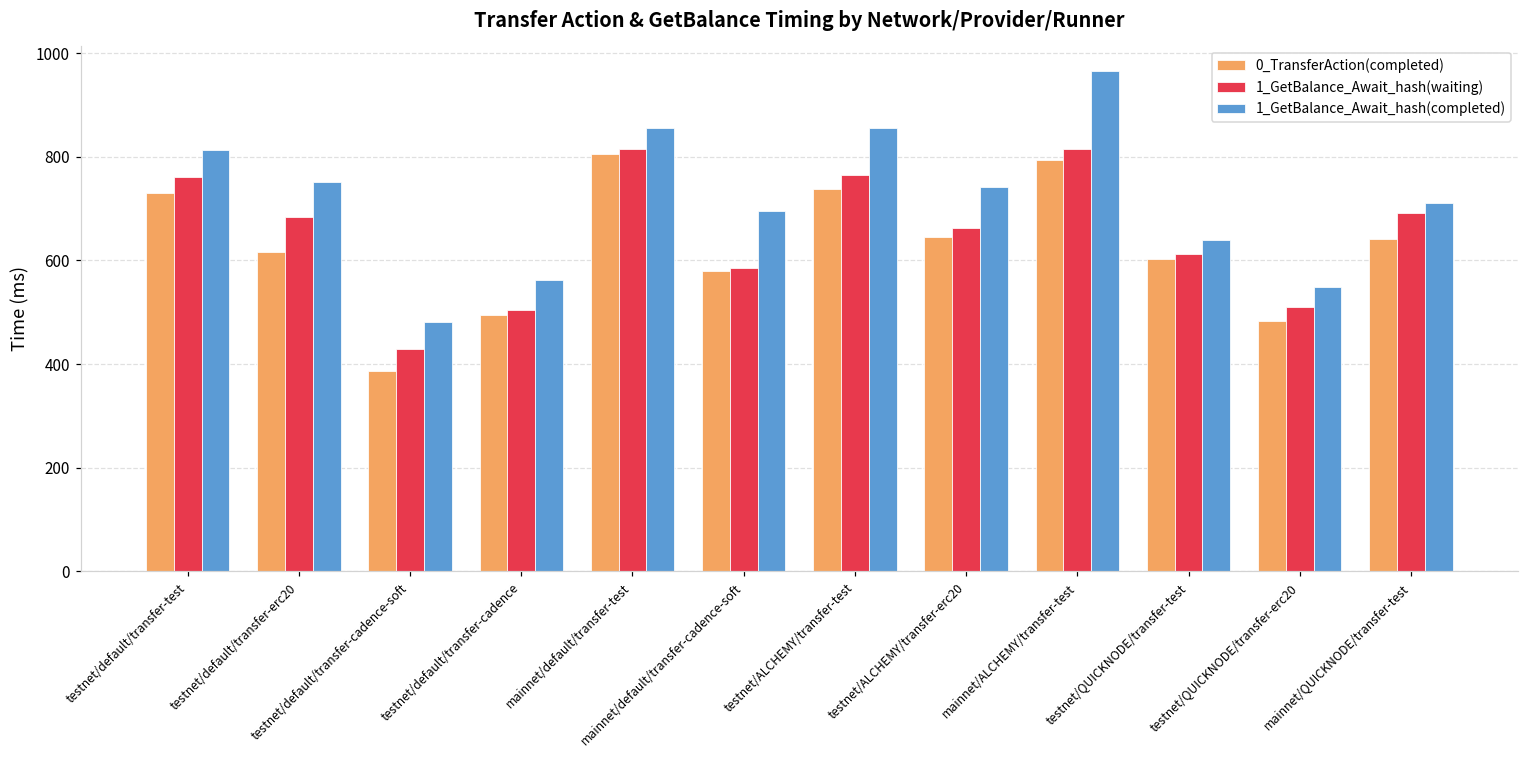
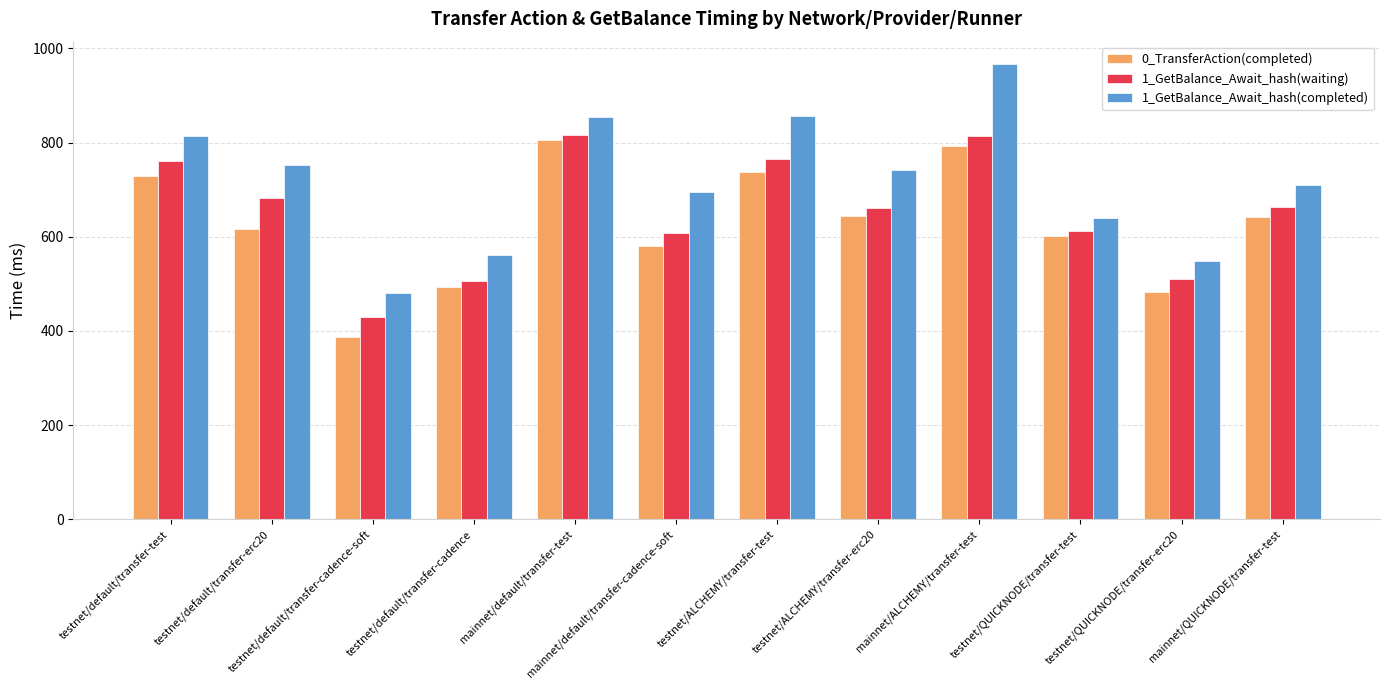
  {
    "0_TransferAction(completed)": {
      "testnet/default/transfer-test": 730,
      "testnet/default/transfer-erc20": 620,
      "testnet/default/transfer-cadence-soft": 390,
      "testnet/default/transfer-cadence": 490,
      "mainnet/default/transfer-test": 810,
      "mainnet/default/transfer-cadence-soft": 580,
      "testnet/ALCHEMY/transfer-test": 740,
      "testnet/ALCHEMY/transfer-erc20": 650,
      "mainnet/ALCHEMY/transfer-test": 790,
      "testnet/QUICKNODE/transfer-test": 600,
      "testnet/QUICKNODE/transfer-erc20": 480,
      "mainnet/QUICKNODE/transfer-test": 640
    },
    "1_GetBalance_Await_hash(waiting)": {
      "testnet/default/transfer-test": 760,
      "testnet/default/transfer-erc20": 680,
      "testnet/default/transfer-cadence-soft": 430,
      "testnet/default/transfer-cadence": 510,
      "mainnet/default/transfer-test": 820,
-     "mainnet/default/transfer-cadence-soft": 590,
+     "mainnet/default/transfer-cadence-soft": 610,
      "testnet/ALCHEMY/transfer-test": 770,
      "testnet/ALCHEMY/transfer-erc20": 660,
      "mainnet/ALCHEMY/transfer-test": 820,
      "testnet/QUICKNODE/transfer-test": 610,
      "testnet/QUICKNODE/transfer-erc20": 510,
-     "mainnet/QUICKNODE/transfer-test": 690
+     "mainnet/QUICKNODE/transfer-test": 660
    },
    "1_GetBalance_Await_hash(completed)": {
      "testnet/default/transfer-test": 810,
      "testnet/default/transfer-erc20": 750,
      "testnet/default/transfer-cadence-soft": 480,
      "testnet/default/transfer-cadence": 560,
      "mainnet/default/transfer-test": 860,
      "mainnet/default/transfer-cadence-soft": 700,
      "testnet/ALCHEMY/transfer-test": 860,
      "testnet/ALCHEMY/transfer-erc20": 740,
      "mainnet/ALCHEMY/transfer-test": 970,
      "testnet/QUICKNODE/transfer-test": 640,
      "testnet/QUICKNODE/transfer-erc20": 550,
      "mainnet/QUICKNODE/transfer-test": 710
    }
  }
